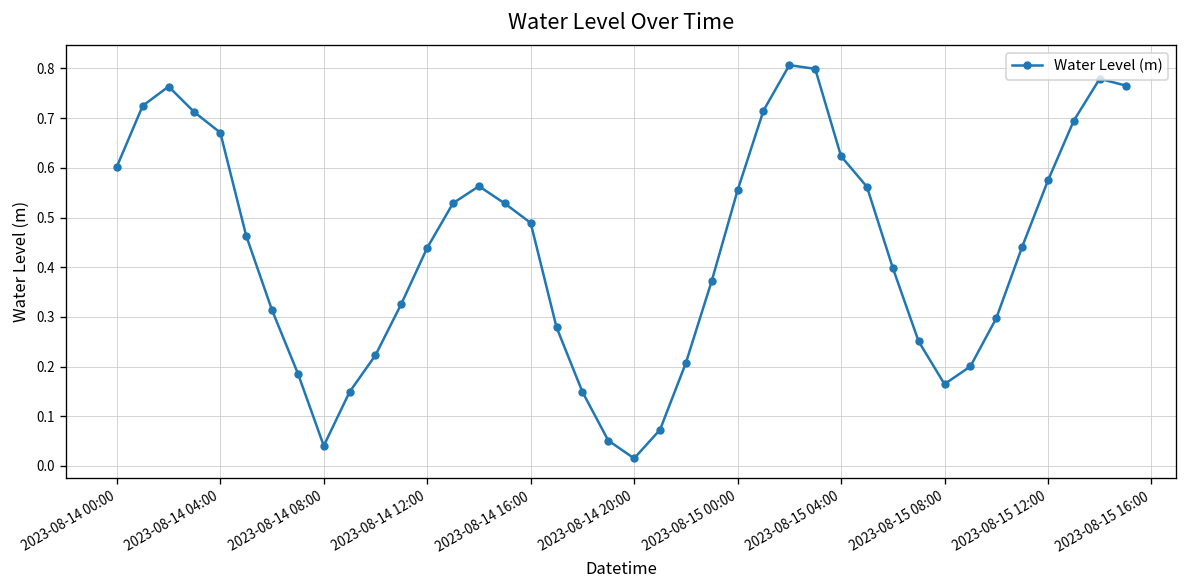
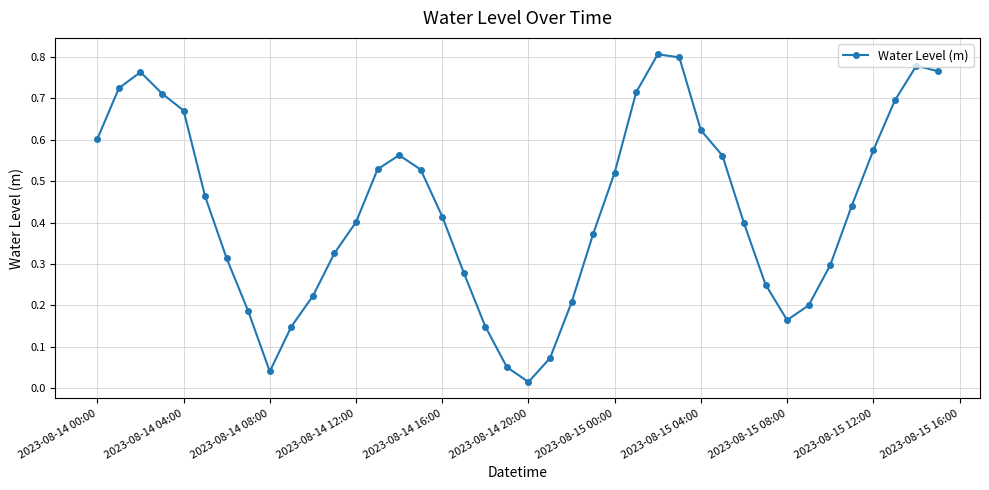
  {
    "2023-08-14 00:00": 0.60,
    "2023-08-14 04:00": 0.67,
    "2023-08-14 08:00": 0.04,
-   "2023-08-14 12:00": 0.44,
-   "2023-08-14 16:00": 0.49,
+   "2023-08-14 12:00": 0.40,
+   "2023-08-14 16:00": 0.41,
    "2023-08-14 20:00": 0.02,
-   "2023-08-15 00:00": 0.55,
+   "2023-08-15 00:00": 0.52,
    "2023-08-15 04:00": 0.62,
    "2023-08-15 08:00": 0.16,
    "2023-08-15 12:00": 0.57
  }
